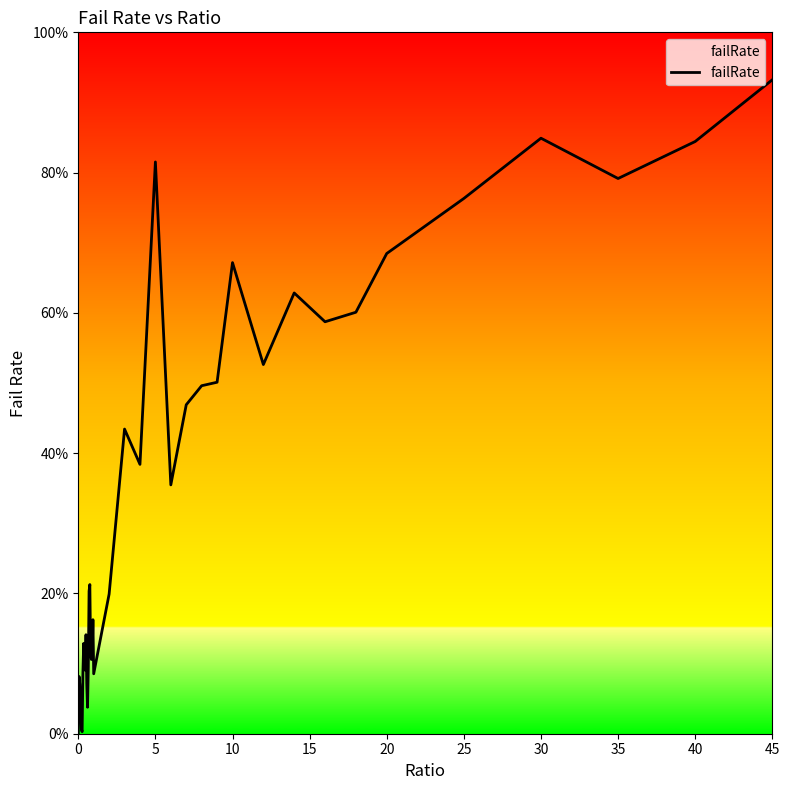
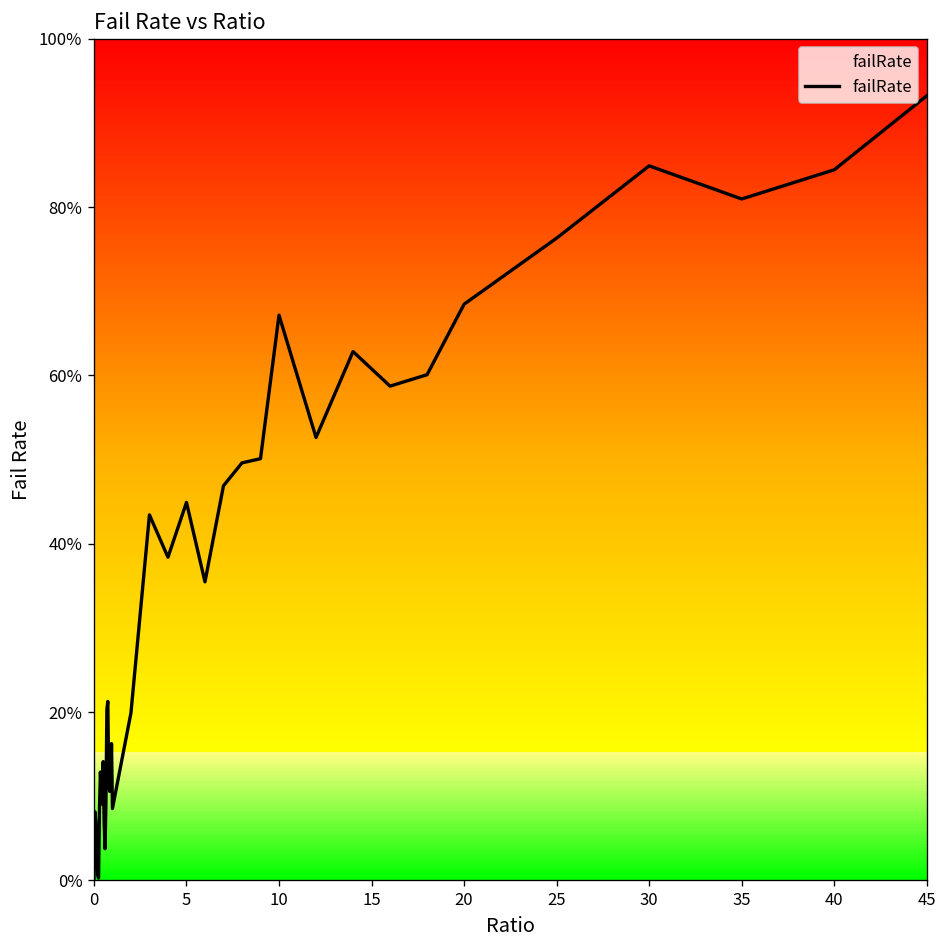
  {
    "0": "0%",
-   "5": "82%",
+   "5": "45%",
    "10": "67%",
    "20": "68%",
    "25": "76%",
    "30": "85%",
-   "35": "79%",
+   "35": "81%",
    "40": "84%",
    "45": "93%"
  }
